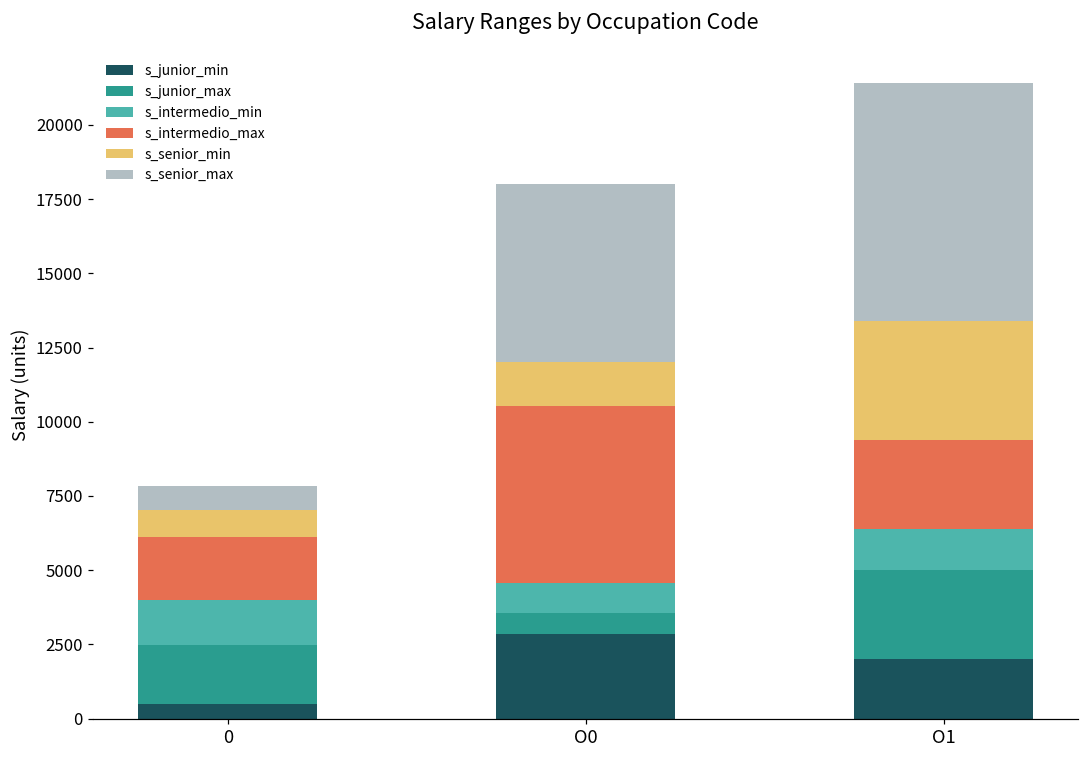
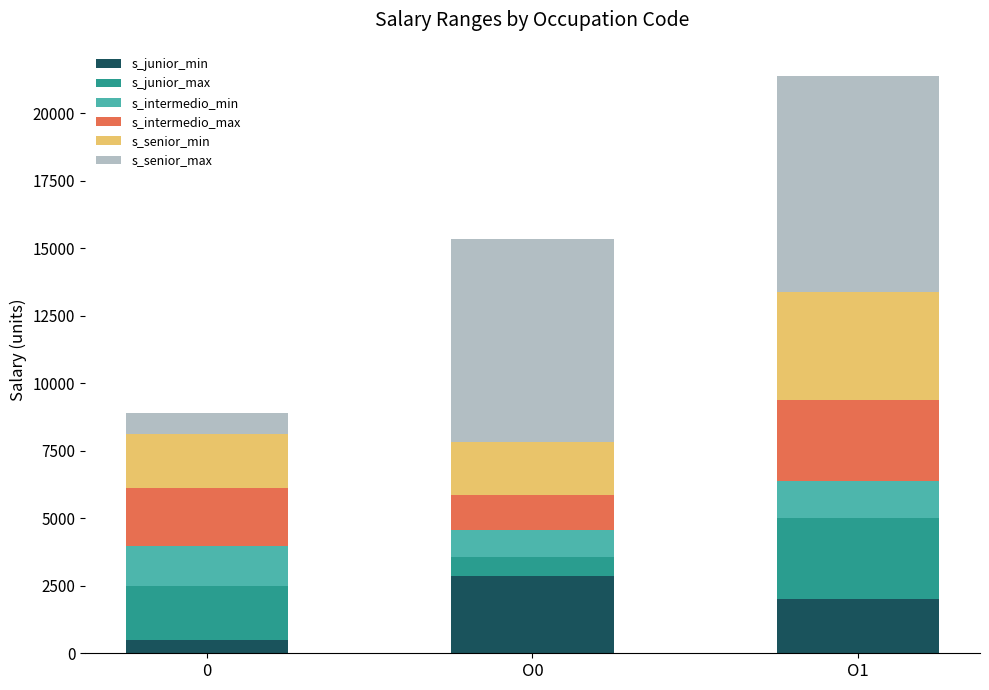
  {
    "s_junior_min": {
      "0": 500,
      "O0": 2900,
      "O1": 2000
    },
    "s_intermedio_max": {
      "0": 2100,
-     "O0": 5900,
+     "O0": 1300,
      "O1": 3000
    },
    "s_senior_min": {
-     "0": 900,
-     "O0": 1500,
+     "0": 2000,
+     "O0": 2000,
      "O1": 4000
    },
    "s_senior_max": {
      "0": 800,
-     "O0": 6000,
+     "O0": 7500,
      "O1": 8000
    }
  }
